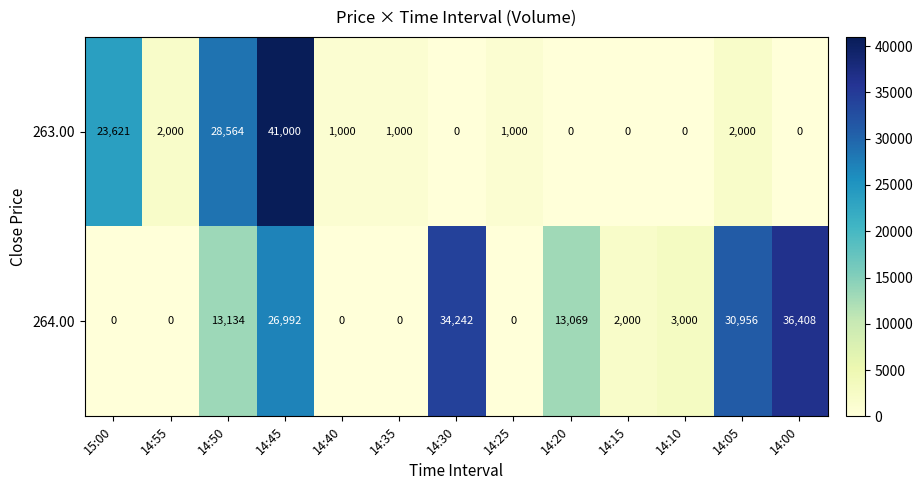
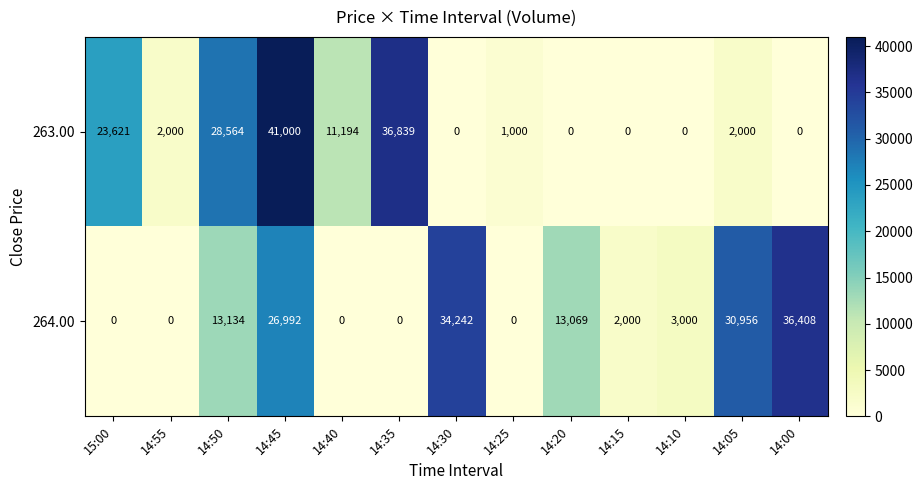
  {
    "263.00": {
      "15:00": "23,621",
      "14:55": "2,000",
      "14:50": "28,564",
      "14:45": "41,000",
-     "14:40": "1,000",
-     "14:35": "1,000",
+     "14:40": "11,194",
+     "14:35": "36,839",
      "14:30": "0",
      "14:25": "1,000",
      "14:20": "0",
      "14:15": "0",
      "14:10": "0",
      "14:05": "2,000",
      "14:00": "0"
    },
    "264.00": {
      "15:00": "0",
      "14:55": "0",
      "14:50": "13,134",
      "14:45": "26,992",
      "14:40": "0",
      "14:35": "0",
      "14:30": "34,242",
      "14:25": "0",
      "14:20": "13,069",
      "14:15": "2,000",
      "14:10": "3,000",
      "14:05": "30,956",
      "14:00": "36,408"
    }
  }
